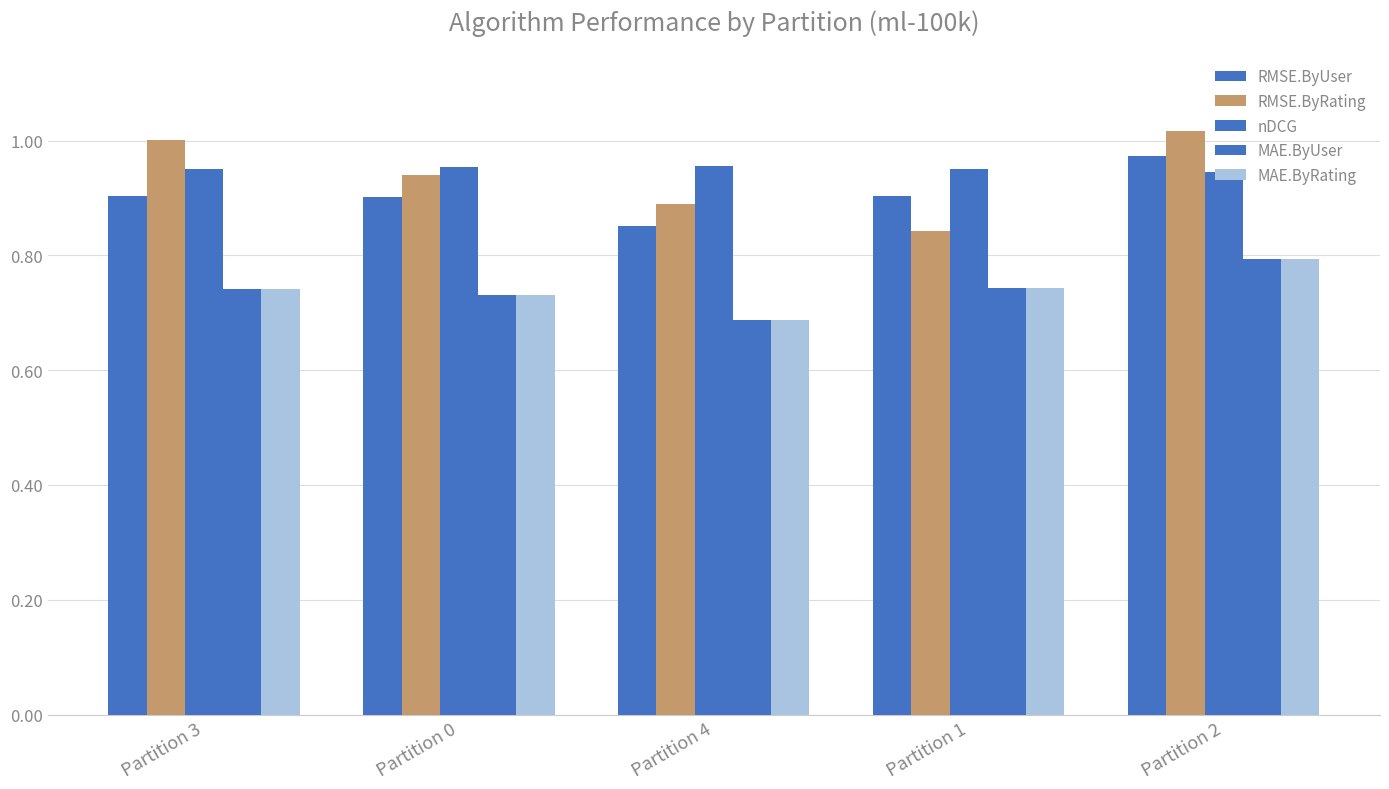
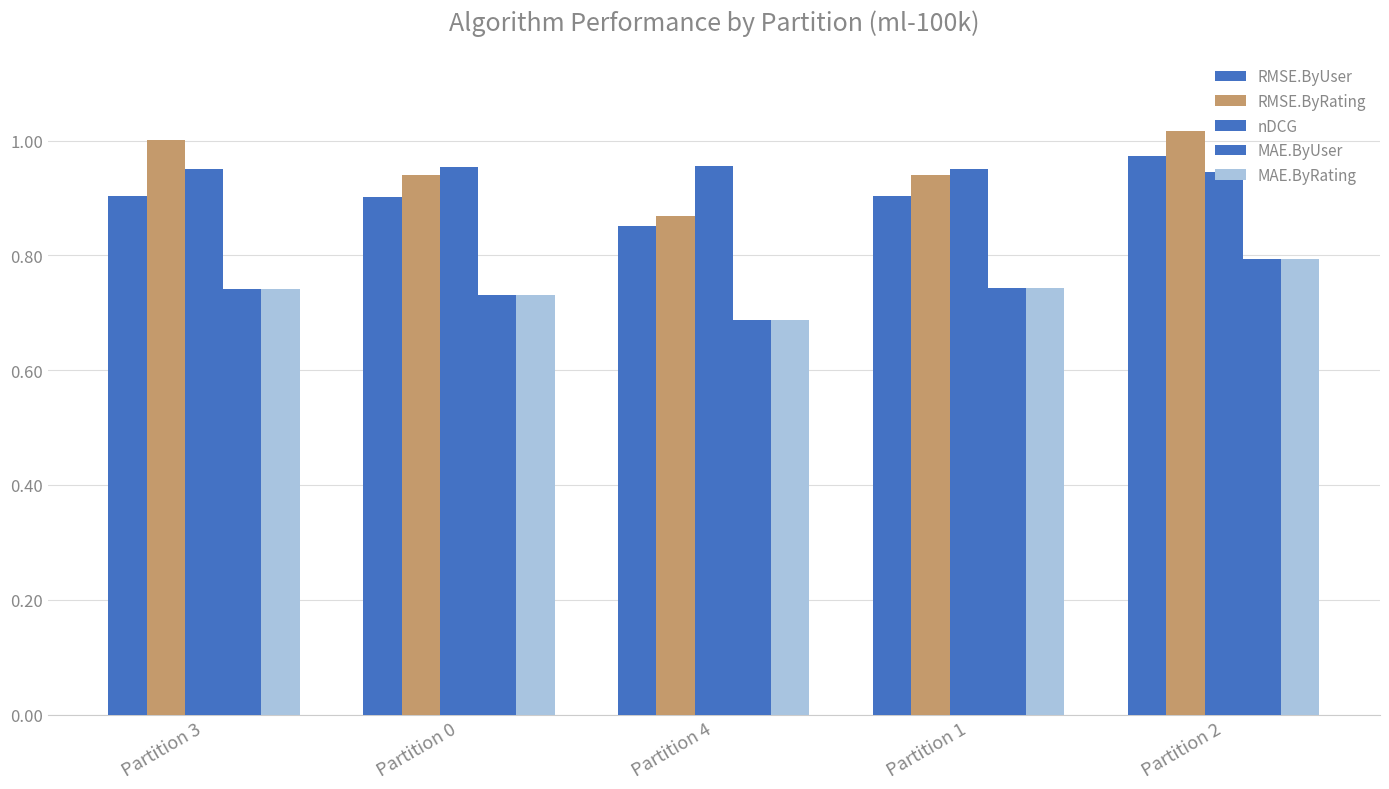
  {
    "RMSE.ByRating": {
      "Partition 3": 1.00,
      "Partition 0": 0.94,
-     "Partition 4": 0.89,
-     "Partition 1": 0.84,
+     "Partition 4": 0.87,
+     "Partition 1": 0.94,
      "Partition 2": 1.02
    },
    "MAE.ByRating": {
      "Partition 3": 0.74,
      "Partition 0": 0.73,
      "Partition 4": 0.69,
      "Partition 1": 0.74,
      "Partition 2": 0.79
    }
  }
